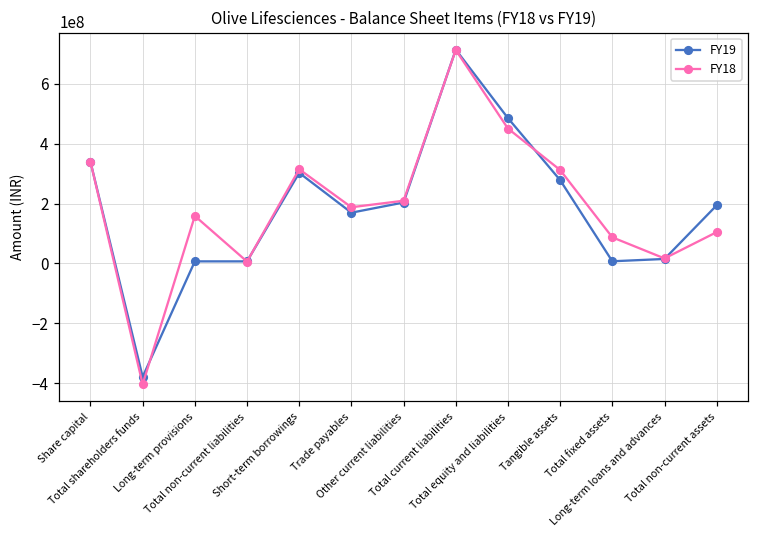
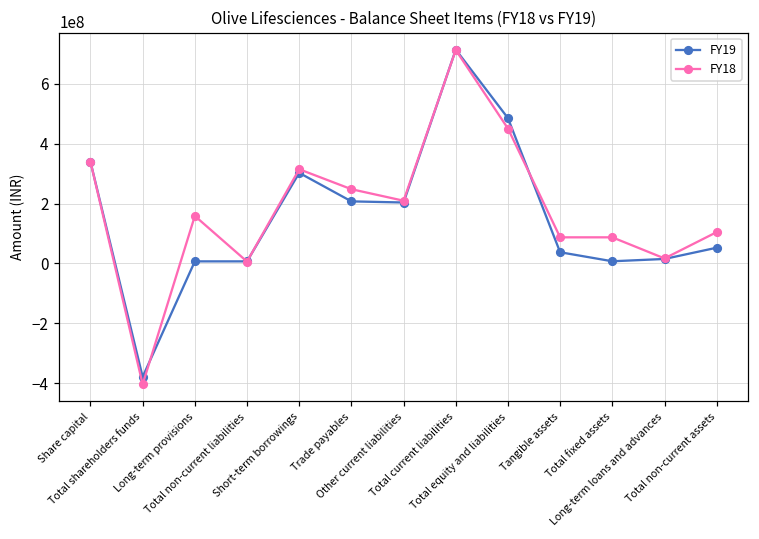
  {
    "FY19": {
      "Total shareholders funds": -380000000,
      "Long-term provisions": 10000000,
      "Short-term borrowings": 300000000,
-     "Trade payables": 170000000,
+     "Trade payables": 210000000,
      "Total equity and liabilities": 490000000,
-     "Tangible assets": 280000000,
+     "Tangible assets": 40000000,
      "Total fixed assets": 10000000,
-     "Total non-current assets": 190000000
+     "Total non-current assets": 50000000
    },
    "FY18": {
      "Total shareholders funds": -400000000,
      "Long-term provisions": 160000000,
      "Short-term borrowings": 310000000,
-     "Trade payables": 190000000,
+     "Trade payables": 250000000,
      "Total equity and liabilities": 450000000,
-     "Tangible assets": 310000000,
+     "Tangible assets": 90000000,
      "Total fixed assets": 90000000,
      "Total non-current assets": 100000000
    }
  }
